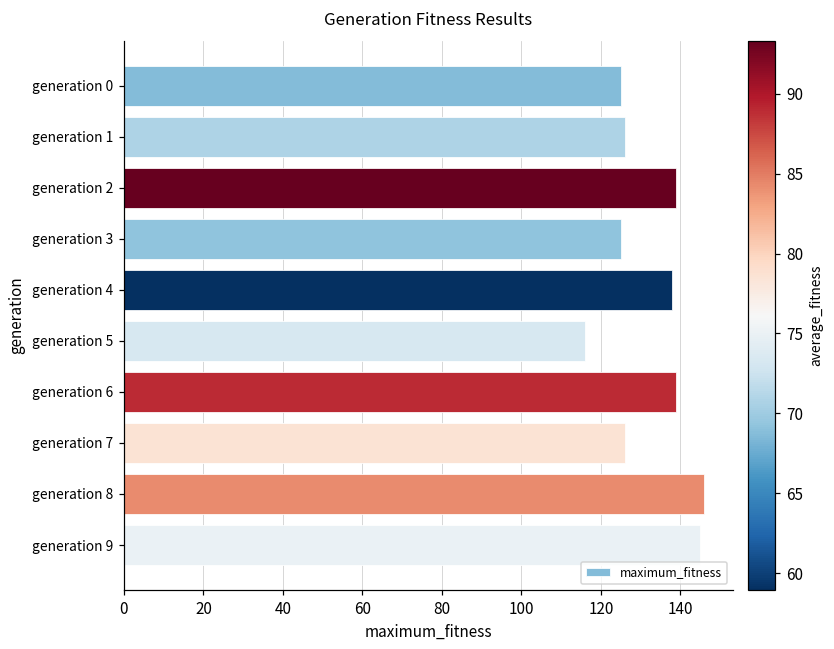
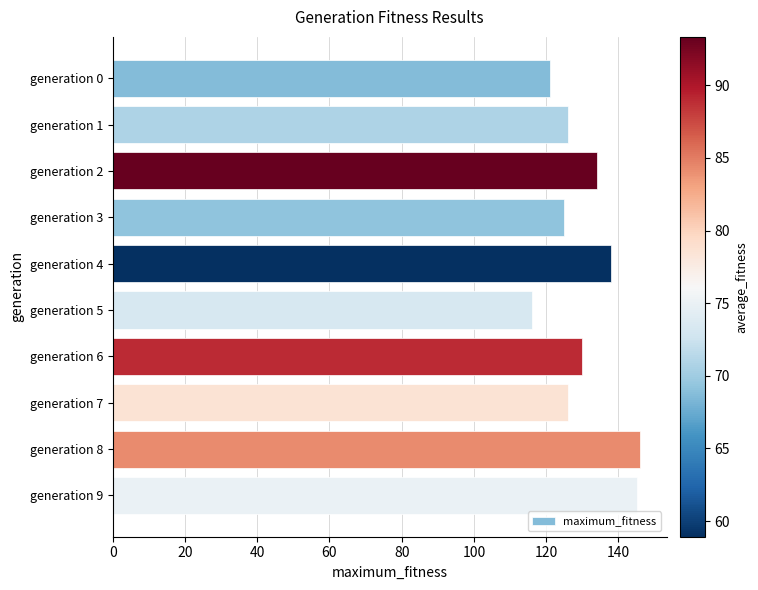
  {
-   "generation 0": 125,
+   "generation 0": 121,
    "generation 1": 126,
-   "generation 2": 139,
+   "generation 2": 134,
    "generation 3": 125,
    "generation 4": 138,
    "generation 5": 116,
-   "generation 6": 139,
+   "generation 6": 130,
    "generation 7": 126,
    "generation 8": 146,
    "generation 9": 145
  }
